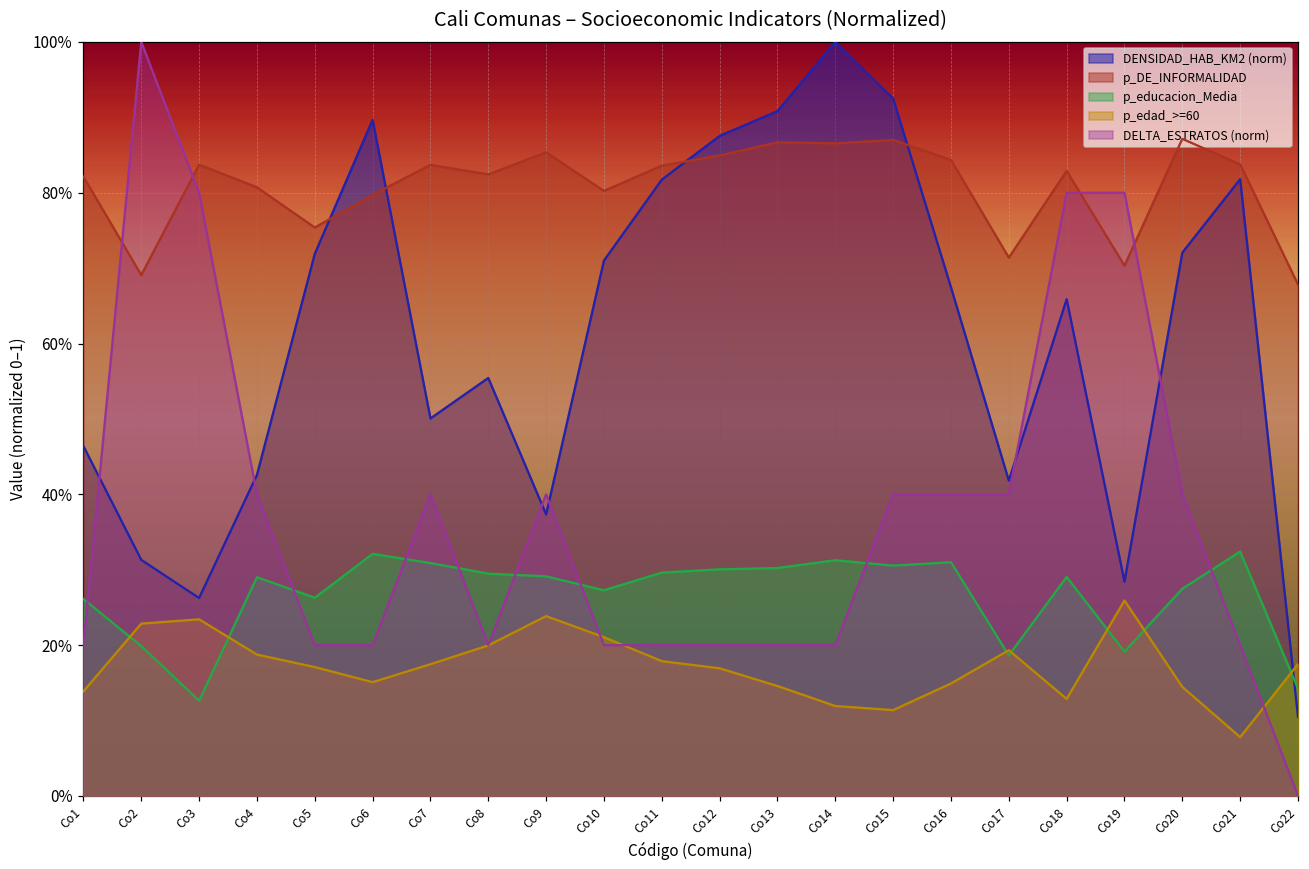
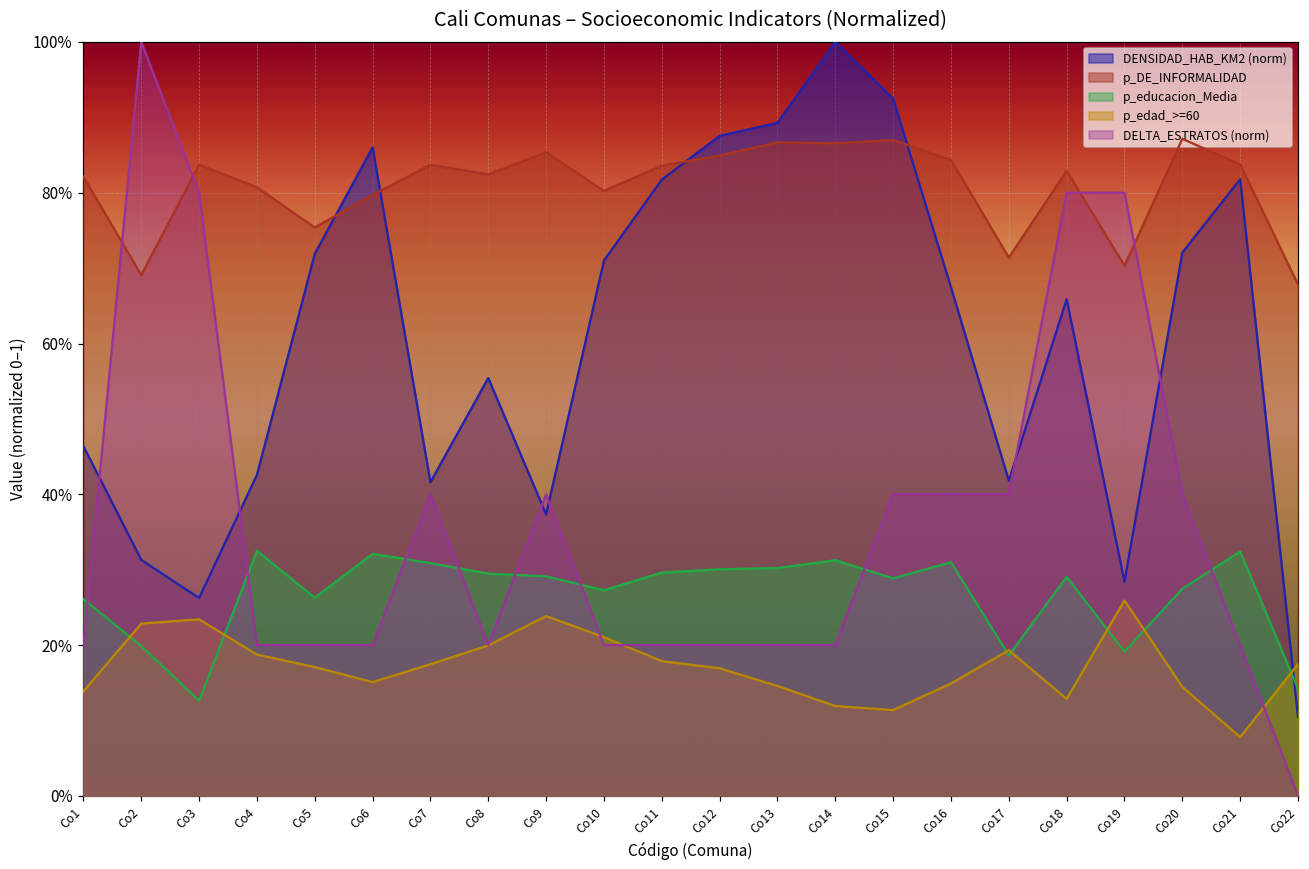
  {
    "DENSIDAD_HAB_KM2 (norm)": {
      "Co1": "46%",
      "Co2": "31%",
      "Co3": "26%",
      "Co4": "43%",
      "Co5": "72%",
-     "Co6": "90%",
-     "Co7": "50%",
+     "Co6": "86%",
+     "Co7": "42%",
      "Co8": "55%",
      "Co9": "37%",
      "Co10": "71%",
      "Co11": "82%",
      "Co12": "88%",
-     "Co13": "91%",
+     "Co13": "89%",
      "Co14": "100%",
      "Co15": "92%",
      "Co16": "67%",
      "Co17": "42%",
      "Co18": "66%",
      "Co19": "28%",
      "Co20": "72%",
      "Co21": "82%",
      "Co22": "10%"
    },
    "p_educacion_Media": {
      "Co1": "26%",
      "Co2": "20%",
      "Co3": "13%",
-     "Co4": "29%",
+     "Co4": "33%",
      "Co5": "26%",
      "Co6": "32%",
      "Co7": "31%",
      "Co8": "29%",
      "Co9": "29%",
      "Co10": "27%",
      "Co11": "30%",
      "Co12": "30%",
      "Co13": "30%",
      "Co14": "31%",
-     "Co15": "31%",
+     "Co15": "29%",
      "Co16": "31%",
      "Co17": "19%",
      "Co18": "29%",
      "Co19": "19%",
      "Co20": "27%",
      "Co21": "32%",
      "Co22": "14%"
    },
    "DELTA_ESTRATOS (norm)": {
      "Co1": "20%",
      "Co2": "100%",
      "Co3": "80%",
-     "Co4": "40%",
+     "Co4": "20%",
      "Co5": "20%",
      "Co6": "20%",
      "Co7": "40%",
      "Co9": "40%",
      "Co10": "20%",
      "Co11": "20%",
      "Co12": "20%",
      "Co13": "20%",
      "Co14": "20%",
      "Co15": "40%",
      "Co16": "40%",
      "Co17": "40%",
      "Co18": "80%",
      "Co19": "80%",
      "Co20": "40%",
      "Co21": "20%",
      "Co22": "0%"
    }
  }
